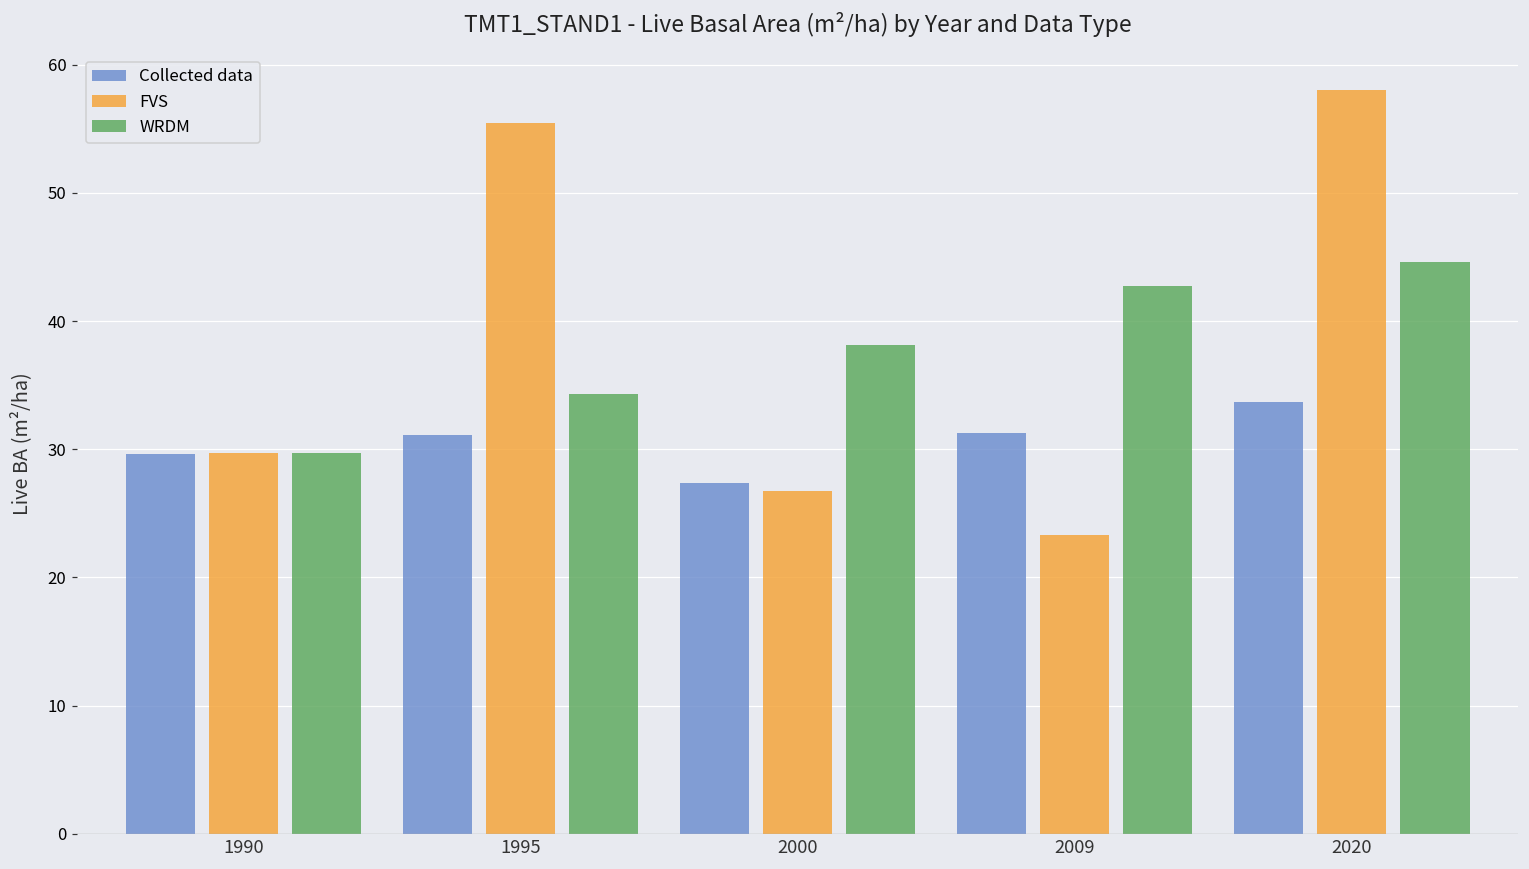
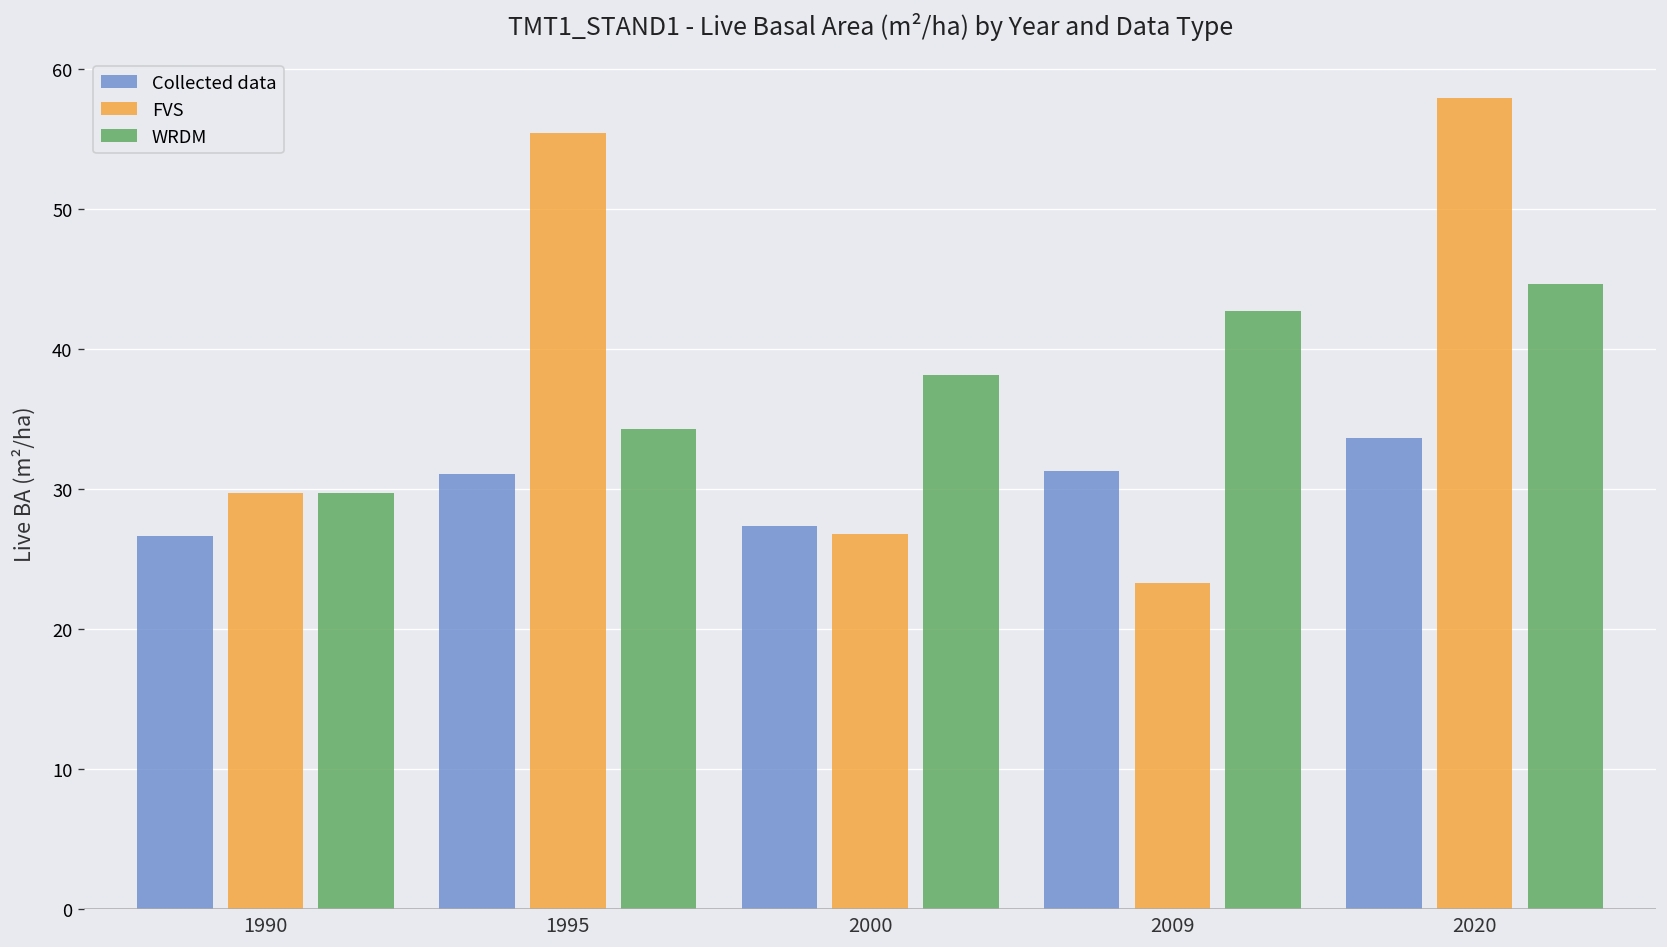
  {
    "Collected data": {
-     "1990": 29.7,
+     "1990": 26.6,
      "1995": 31.1,
      "2000": 27.4,
      "2009": 31.3,
      "2020": 33.7
    },
    "FVS": {
      "1990": 29.7,
      "1995": 55.4,
      "2000": 26.8,
      "2009": 23.3,
      "2020": 58.0
    },
    "WRDM": {
      "1990": 29.7,
      "1995": 34.3,
      "2000": 38.2,
      "2009": 42.7,
      "2020": 44.6
    }
  }
